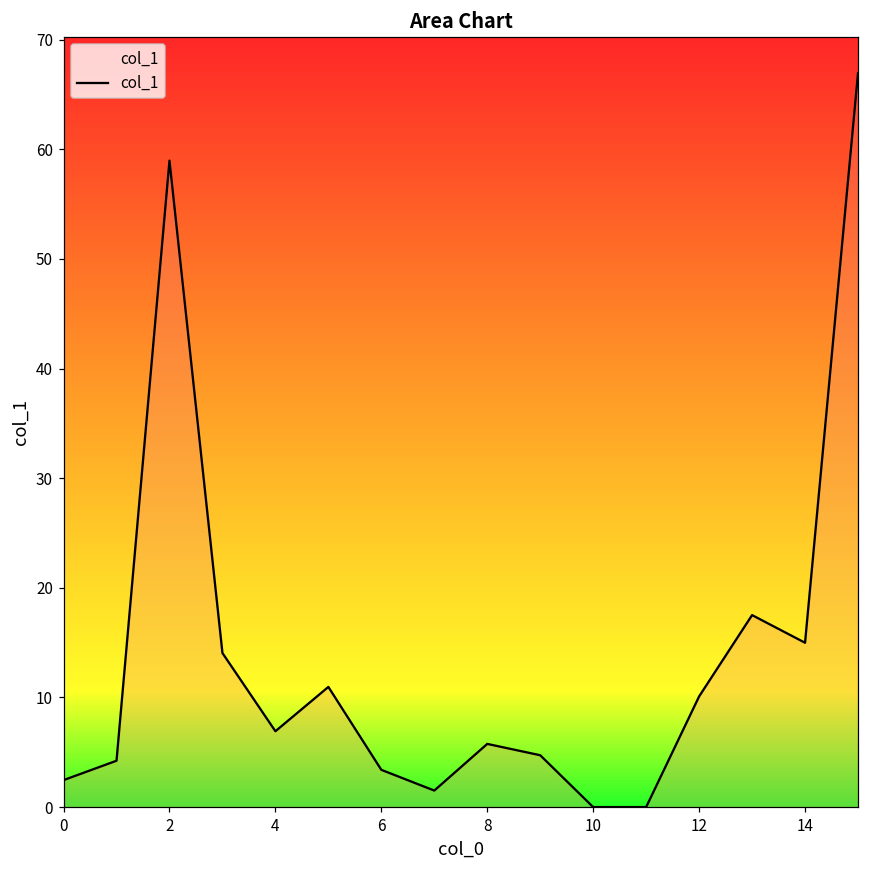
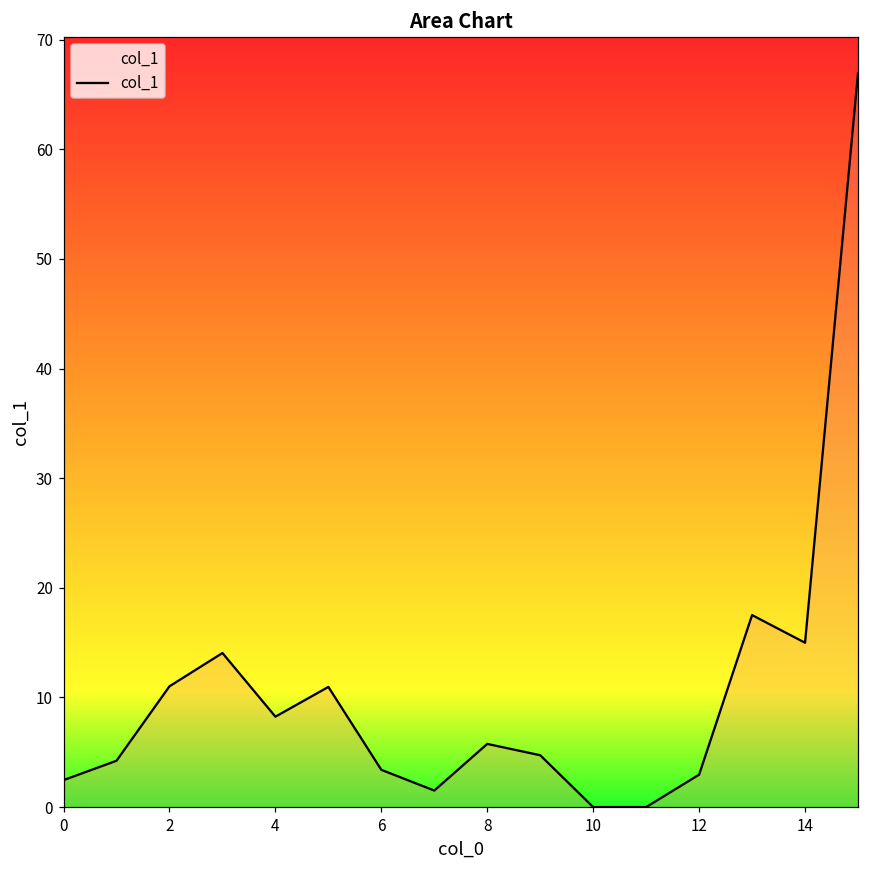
  {
    "0": 2,
-   "2": 59,
-   "4": 7,
+   "2": 11,
+   "4": 8,
    "6": 3,
    "8": 6,
    "10": 0,
-   "12": 10,
+   "12": 3,
    "14": 15
  }
